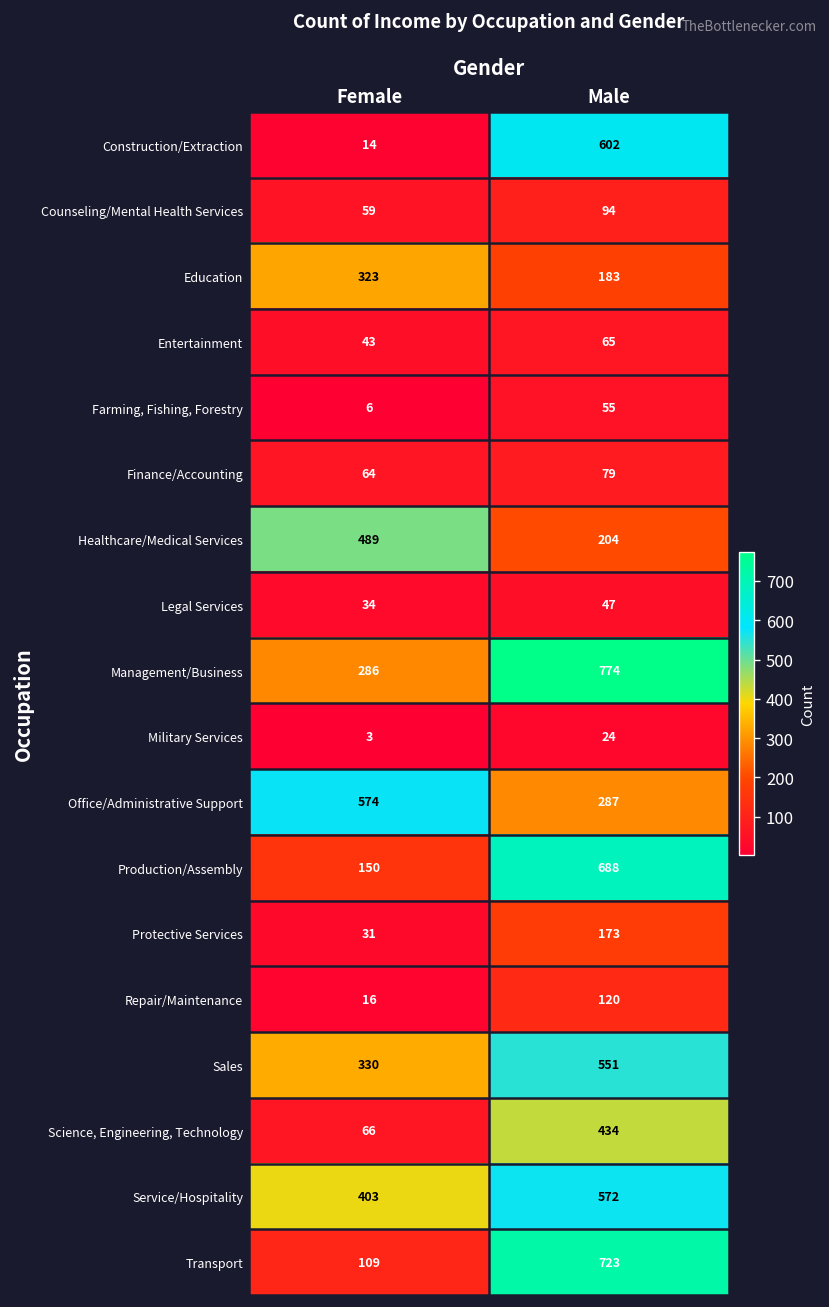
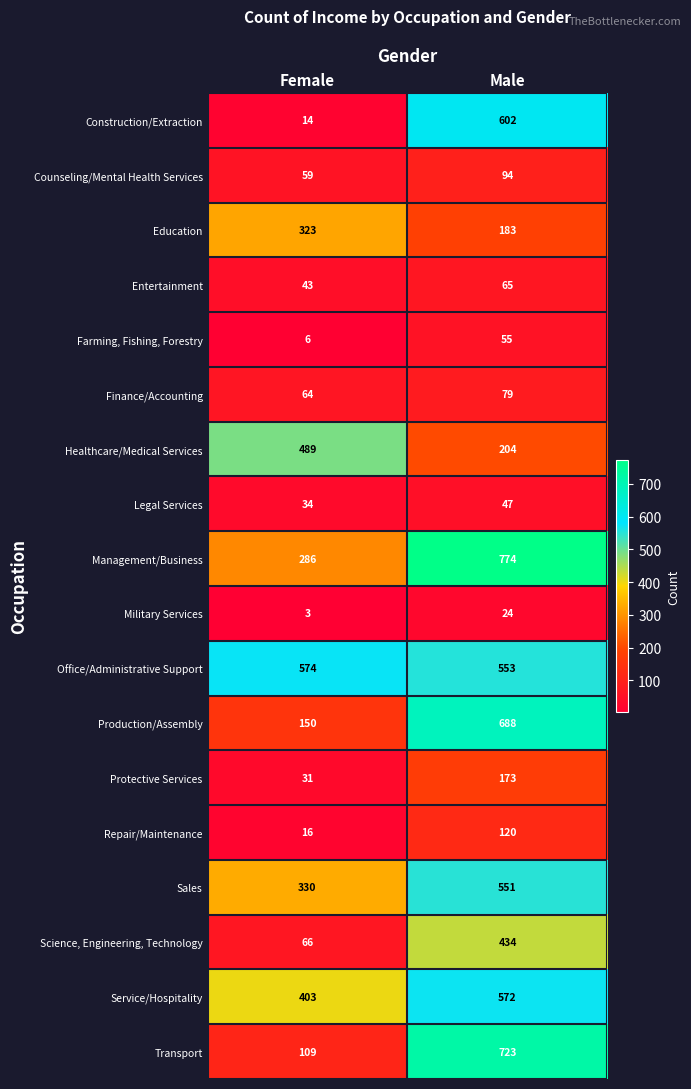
  {
    "Construction/Extraction": {
      "Female": 14,
      "Male": 602
    },
    "Counseling/Mental Health Services": {
      "Female": 59,
      "Male": 94
    },
    "Education": {
      "Female": 323,
      "Male": 183
    },
    "Entertainment": {
      "Female": 43,
      "Male": 65
    },
    "Farming, Fishing, Forestry": {
      "Female": 6,
      "Male": 55
    },
    "Finance/Accounting": {
      "Female": 64,
      "Male": 79
    },
    "Healthcare/Medical Services": {
      "Female": 489,
      "Male": 204
    },
    "Legal Services": {
      "Female": 34,
      "Male": 47
    },
    "Management/Business": {
      "Female": 286,
      "Male": 774
    },
    "Military Services": {
      "Female": 3,
      "Male": 24
    },
    "Office/Administrative Support": {
      "Female": 574,
-     "Male": 287
+     "Male": 553
    },
    "Production/Assembly": {
      "Female": 150,
      "Male": 688
    },
    "Protective Services": {
      "Female": 31,
      "Male": 173
    },
    "Repair/Maintenance": {
      "Female": 16,
      "Male": 120
    },
    "Sales": {
      "Female": 330,
      "Male": 551
    },
    "Science, Engineering, Technology": {
      "Female": 66,
      "Male": 434
    },
    "Service/Hospitality": {
      "Female": 403,
      "Male": 572
    },
    "Transport": {
      "Female": 109,
      "Male": 723
    }
  }
